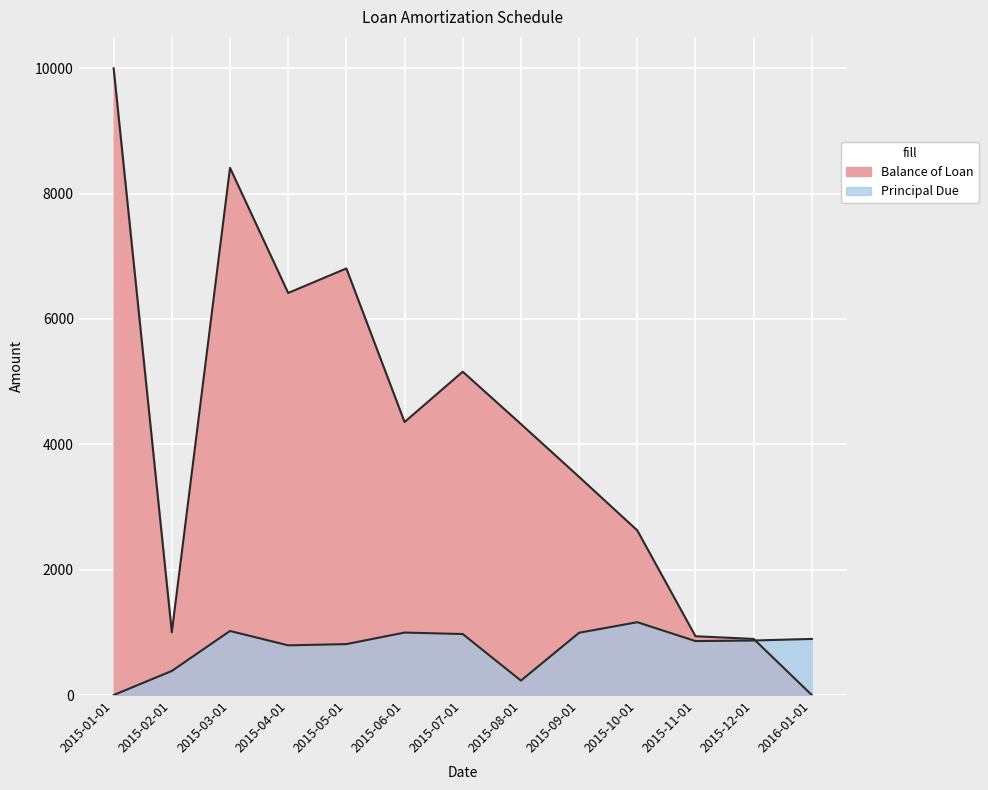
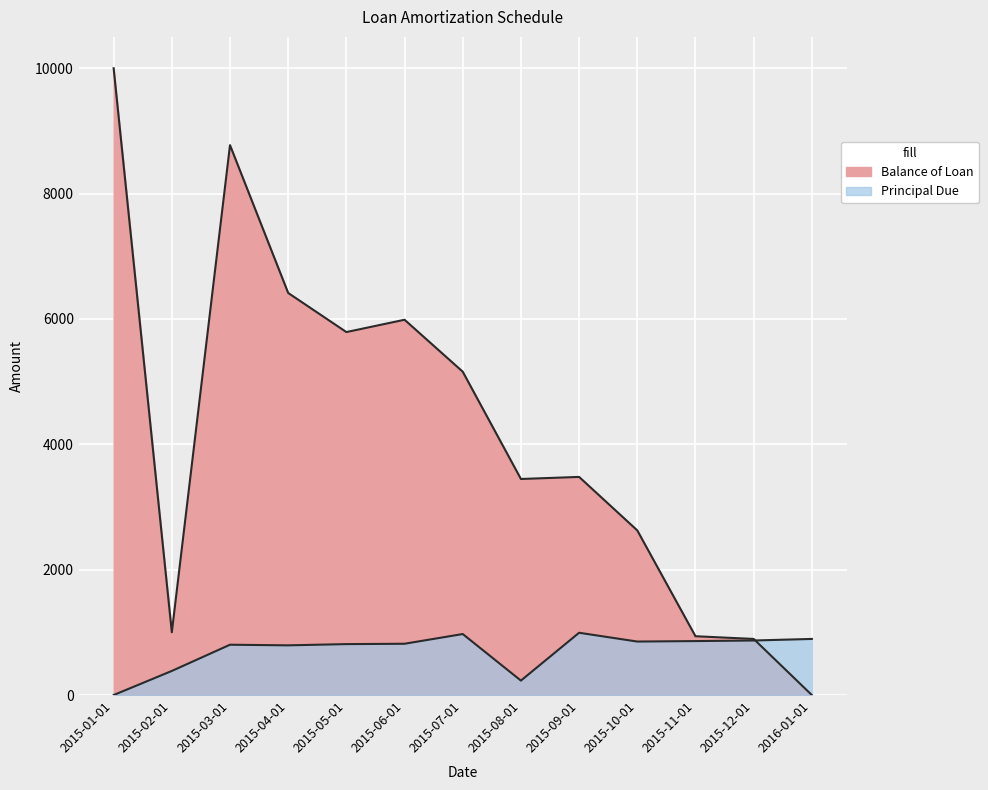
  {
    "Balance of Loan": {
      "2015-01-01": 10000,
      "2015-02-01": 1000,
-     "2015-03-01": 8400,
+     "2015-03-01": 8800,
      "2015-04-01": 6400,
-     "2015-05-01": 6800,
-     "2015-06-01": 4400,
+     "2015-05-01": 5800,
+     "2015-06-01": 6000,
      "2015-07-01": 5200,
-     "2015-08-01": 4300,
+     "2015-08-01": 3400,
      "2015-09-01": 3500,
      "2015-10-01": 2600,
      "2015-11-01": 900,
      "2016-01-01": 0
    },
    "Principal Due": {
      "2015-01-01": 0,
      "2015-02-01": 400,
-     "2015-03-01": 1000,
+     "2015-03-01": 800,
      "2015-04-01": 800,
      "2015-05-01": 800,
-     "2015-06-01": 1000,
+     "2015-06-01": 800,
      "2015-07-01": 1000,
      "2015-08-01": 200,
      "2015-09-01": 1000,
-     "2015-10-01": 1200,
+     "2015-10-01": 900,
      "2015-11-01": 900,
      "2016-01-01": 900
    }
  }
